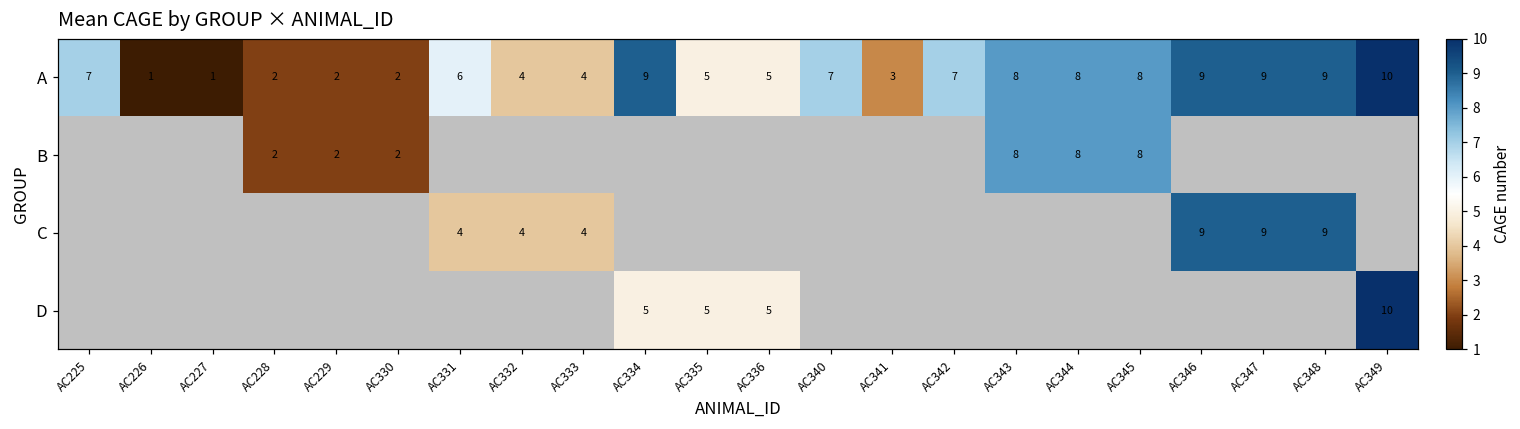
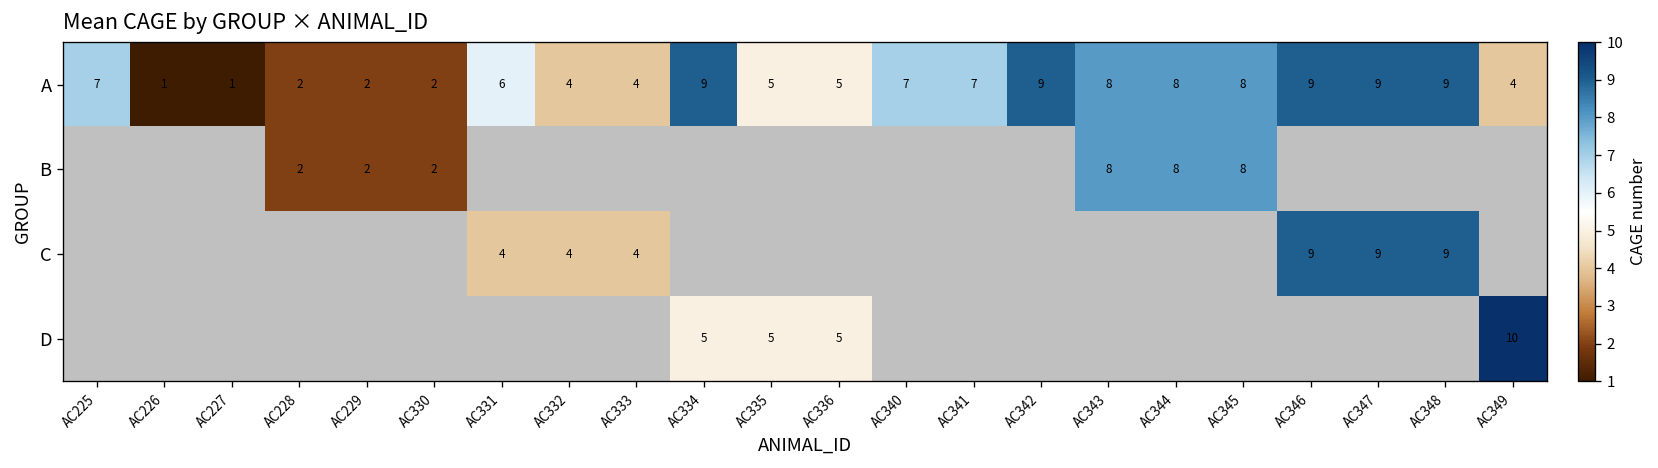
  {
    "A": {
      "AC225": 7,
      "AC226": 1,
      "AC227": 1,
      "AC228": 2,
      "AC229": 2,
      "AC330": 2,
      "AC331": 6,
      "AC332": 4,
      "AC333": 4,
      "AC334": 9,
      "AC335": 5,
      "AC336": 5,
      "AC340": 7,
-     "AC341": 3,
-     "AC342": 7,
+     "AC341": 7,
+     "AC342": 9,
      "AC343": 8,
      "AC344": 8,
      "AC345": 8,
      "AC346": 9,
      "AC347": 9,
      "AC348": 9,
-     "AC349": 10
+     "AC349": 4
    },
    "B": {
      "AC228": 2,
      "AC229": 2,
      "AC330": 2,
      "AC343": 8,
      "AC344": 8,
      "AC345": 8
    },
    "C": {
      "AC331": 4,
      "AC332": 4,
      "AC333": 4,
      "AC346": 9,
      "AC347": 9,
      "AC348": 9
    },
    "D": {
      "AC334": 5,
      "AC335": 5,
      "AC336": 5,
      "AC349": 10
    }
  }
